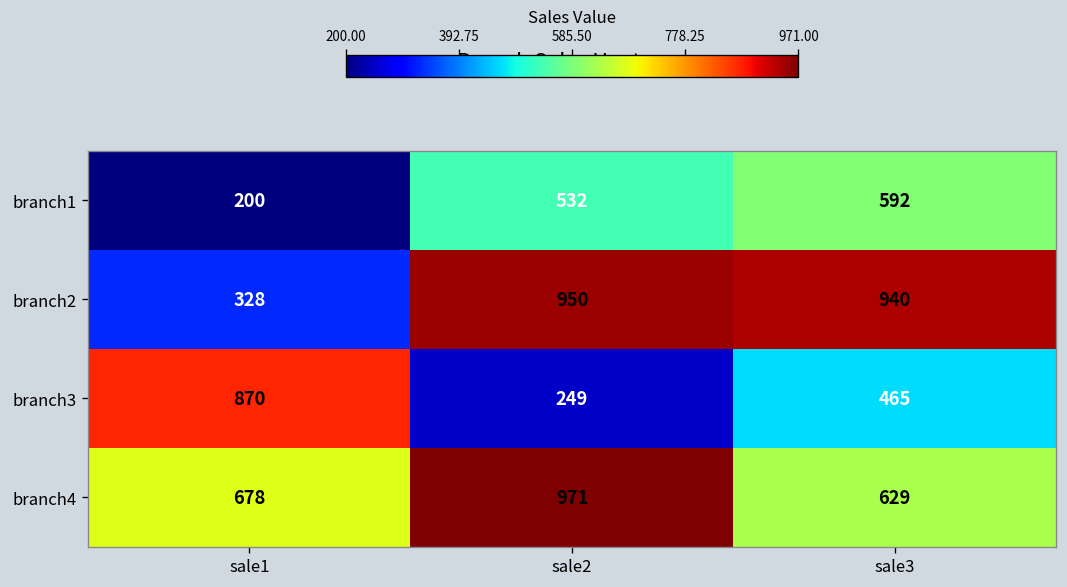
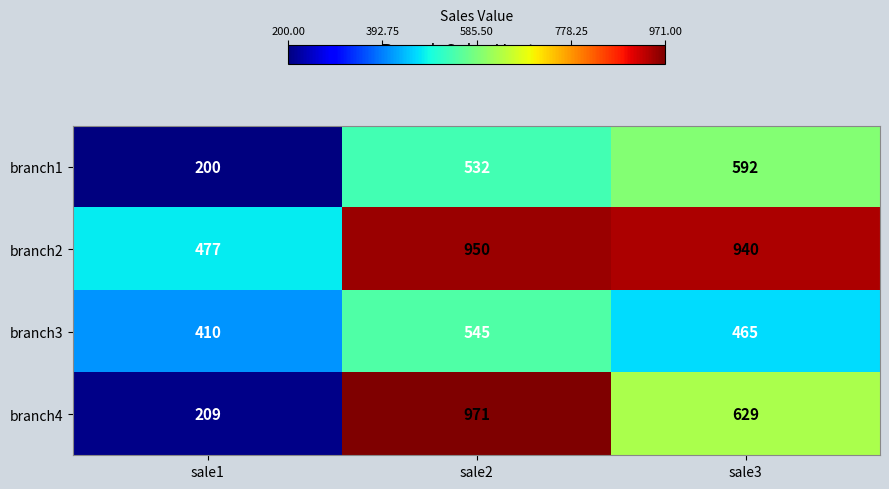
  {
    "branch1": {
      "sale1": 200,
      "sale2": 532,
      "sale3": 592
    },
    "branch2": {
-     "sale1": 328,
+     "sale1": 477,
      "sale2": 950,
      "sale3": 940
    },
    "branch3": {
-     "sale1": 870,
-     "sale2": 249,
+     "sale1": 410,
+     "sale2": 545,
      "sale3": 465
    },
    "branch4": {
-     "sale1": 678,
+     "sale1": 209,
      "sale2": 971,
      "sale3": 629
    }
  }
